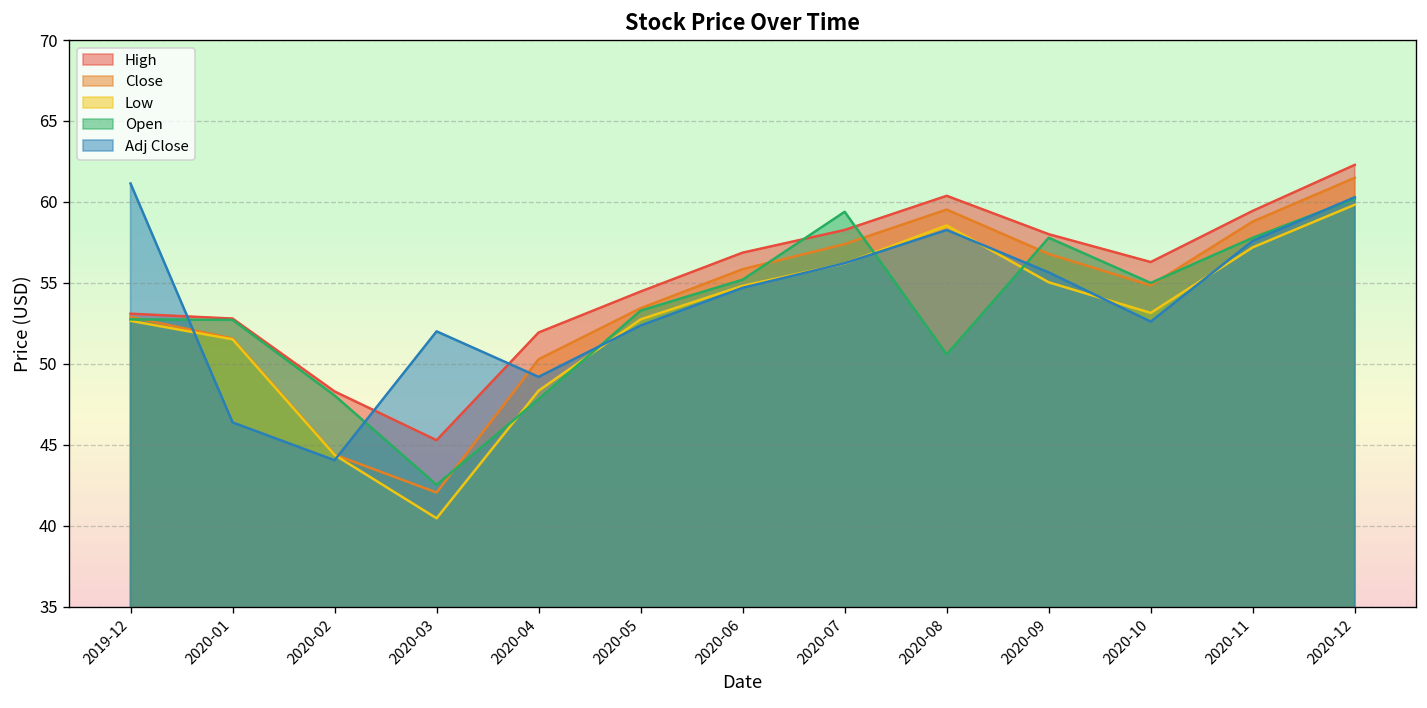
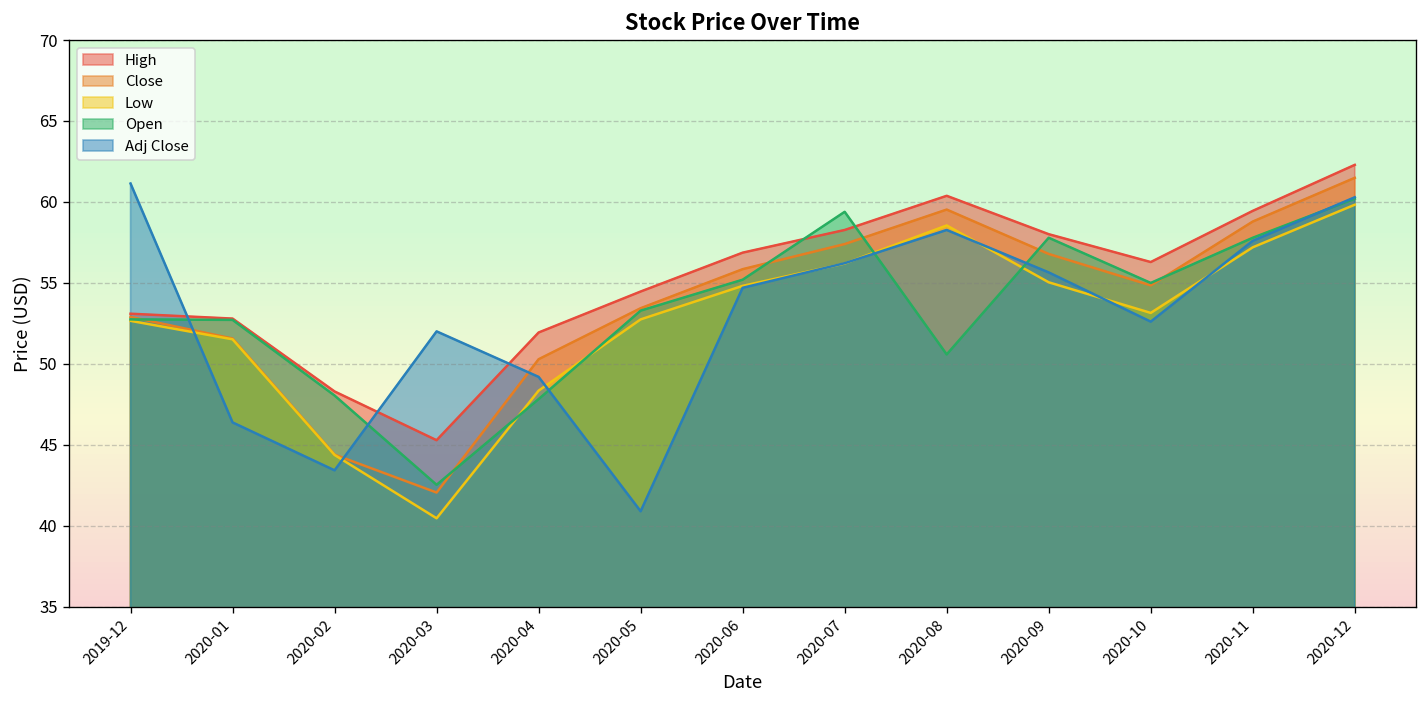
  {
    "Open": {
      "2020-02": 48.0,
      "2020-03": 42.5,
      "2020-04": 47.8,
      "2020-06": 55.2,
      "2020-07": 59.4,
      "2020-08": 50.6,
      "2020-09": 57.8,
      "2020-11": 57.8
    },
    "Adj Close": {
      "2019-12": 61.1,
      "2020-01": 46.4,
-     "2020-02": 44.1,
+     "2020-02": 43.4,
      "2020-03": 52.0,
      "2020-04": 49.2,
-     "2020-05": 52.4,
+     "2020-05": 40.9,
      "2020-08": 58.3,
      "2020-09": 55.7,
      "2020-10": 52.6,
      "2020-11": 57.6
    }
  }
